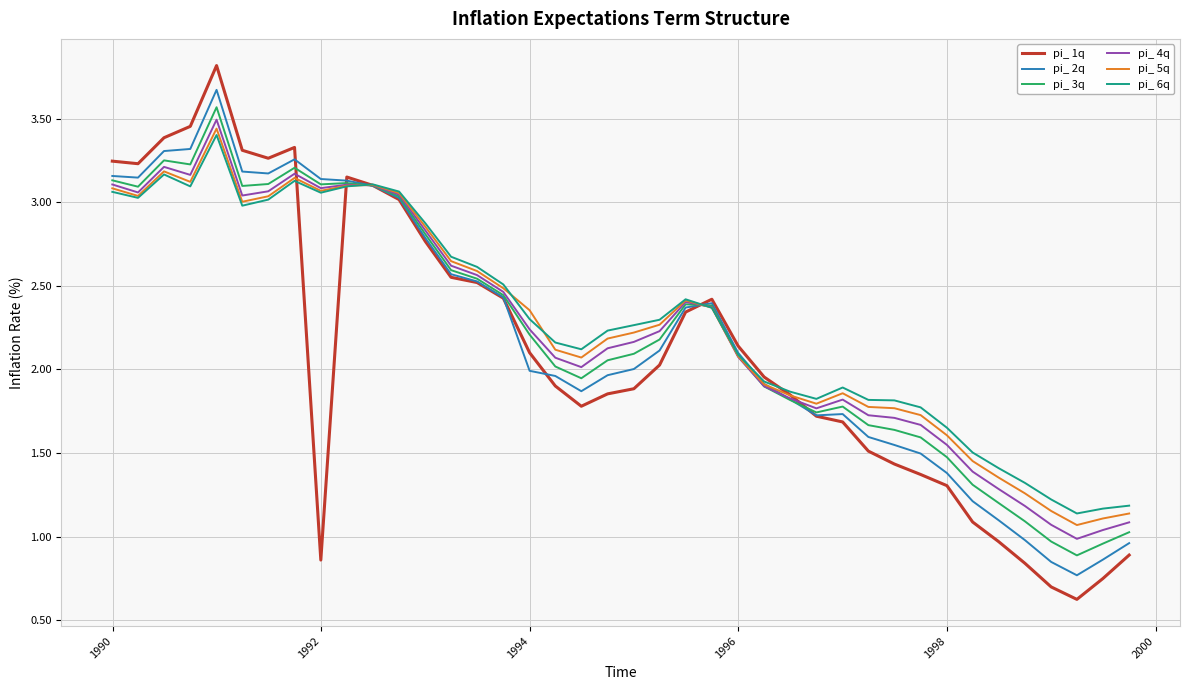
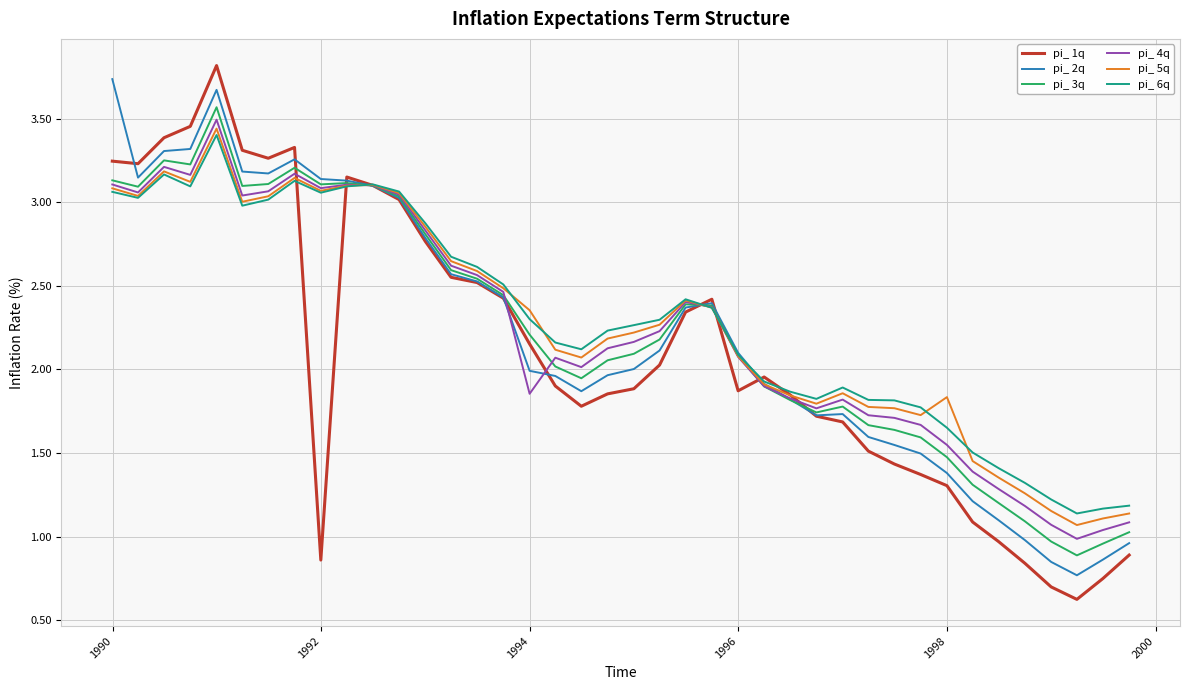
  {
    "pi_ 1q": {
      "1990": 3.25,
      "1992": 0.86,
-     "1994": 2.10,
-     "1996": 2.14,
+     "1994": 2.15,
+     "1996": 1.87,
      "1998": 1.30
    },
    "pi_ 2q": {
-     "1990": 3.16,
+     "1990": 3.74,
      "1992": 3.14,
      "1994": 1.99,
      "1998": 1.38
    },
    "pi_ 4q": {
      "1990": 3.11,
      "1992": 3.08,
-     "1994": 2.24,
+     "1994": 1.85,
      "1998": 1.55
    },
    "pi_ 5q": {
      "1990": 3.08,
      "1994": 2.35,
-     "1998": 1.61
+     "1998": 1.83
    }
  }
